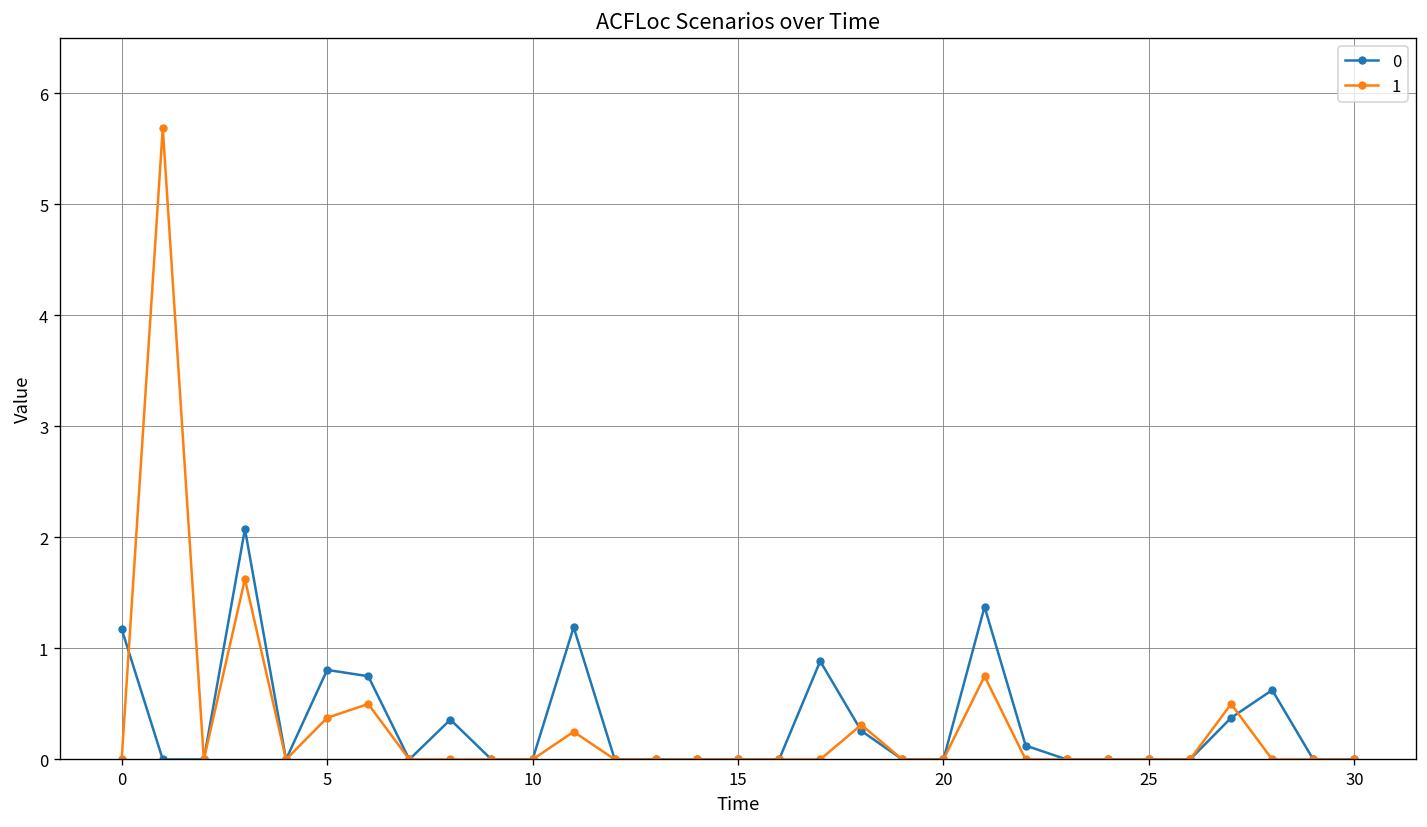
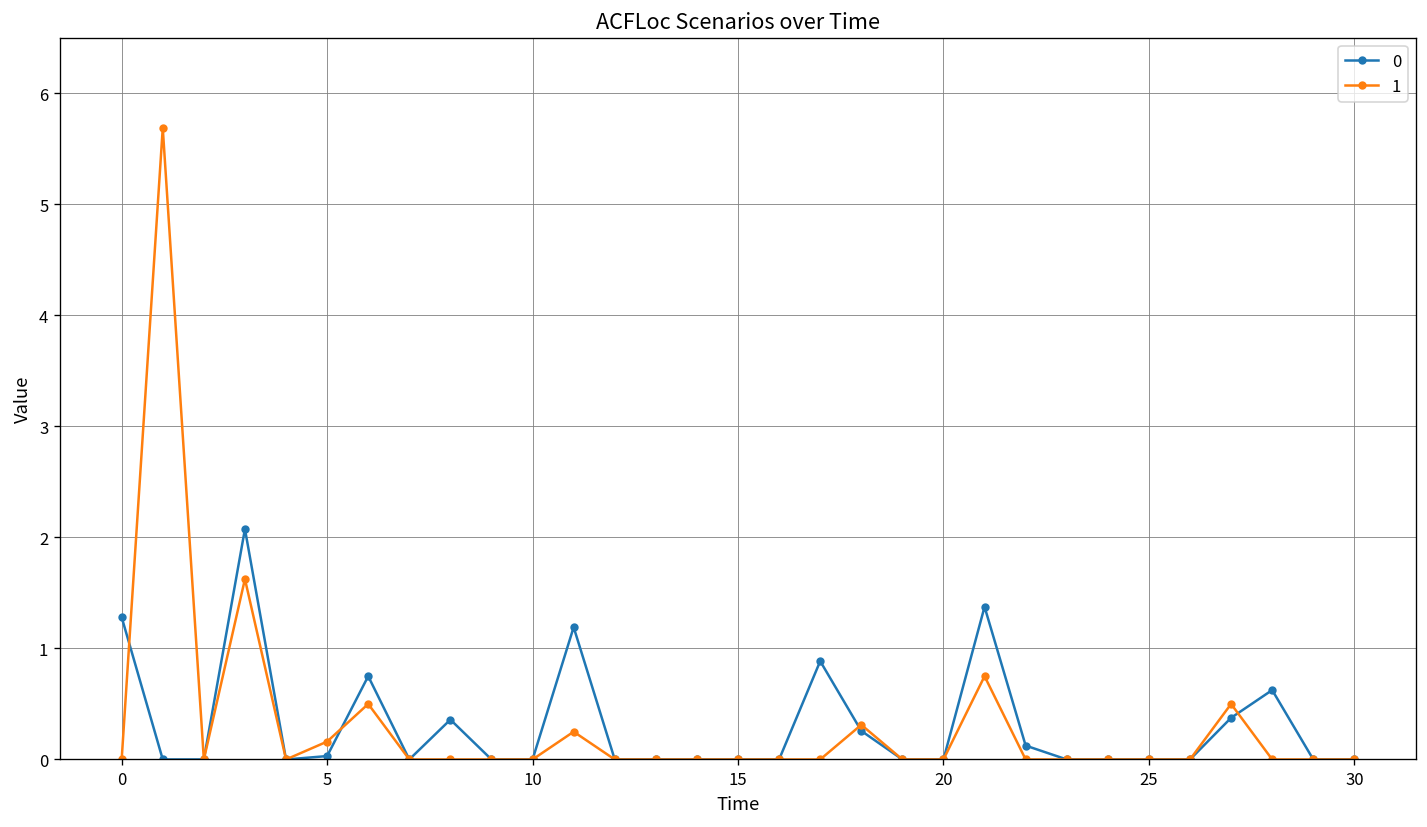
  {
    "0": {
-     "0": 1.2,
-     "5": 0.8
+     "0": 1.3,
+     "5": 0.0
    },
    "1": {
      "0": 0.0,
-     "5": 0.4
+     "5": 0.2
    }
  }
